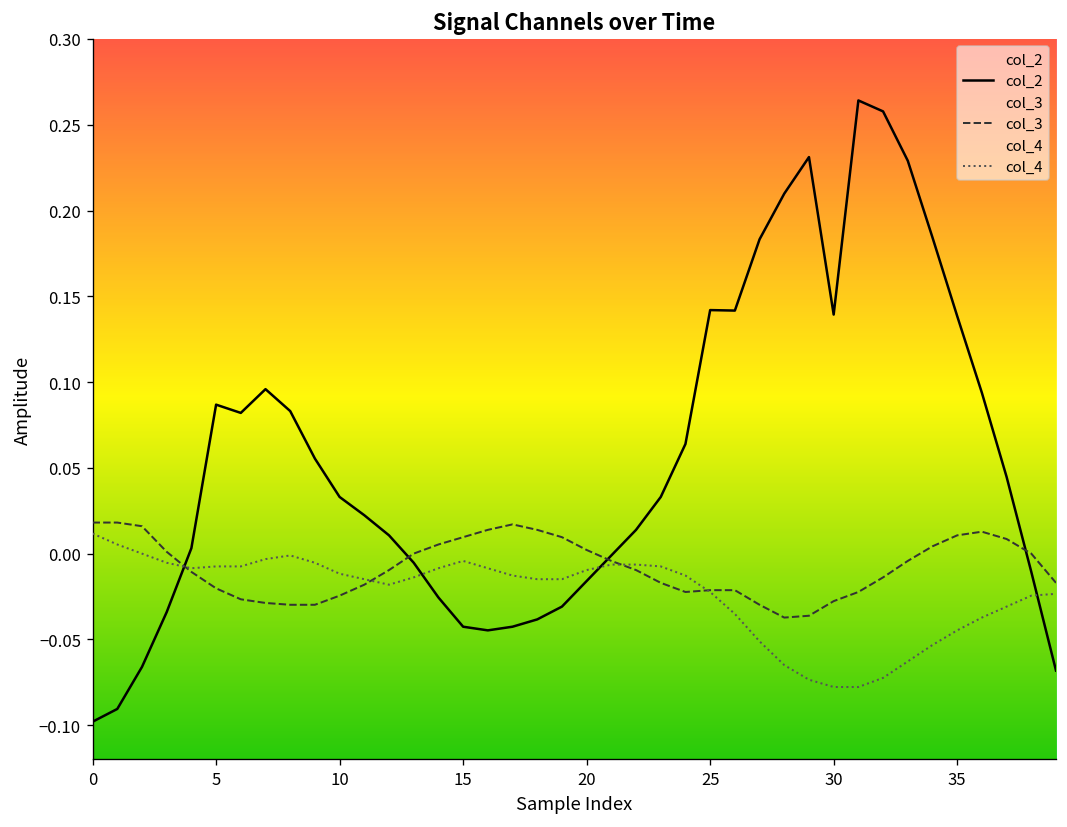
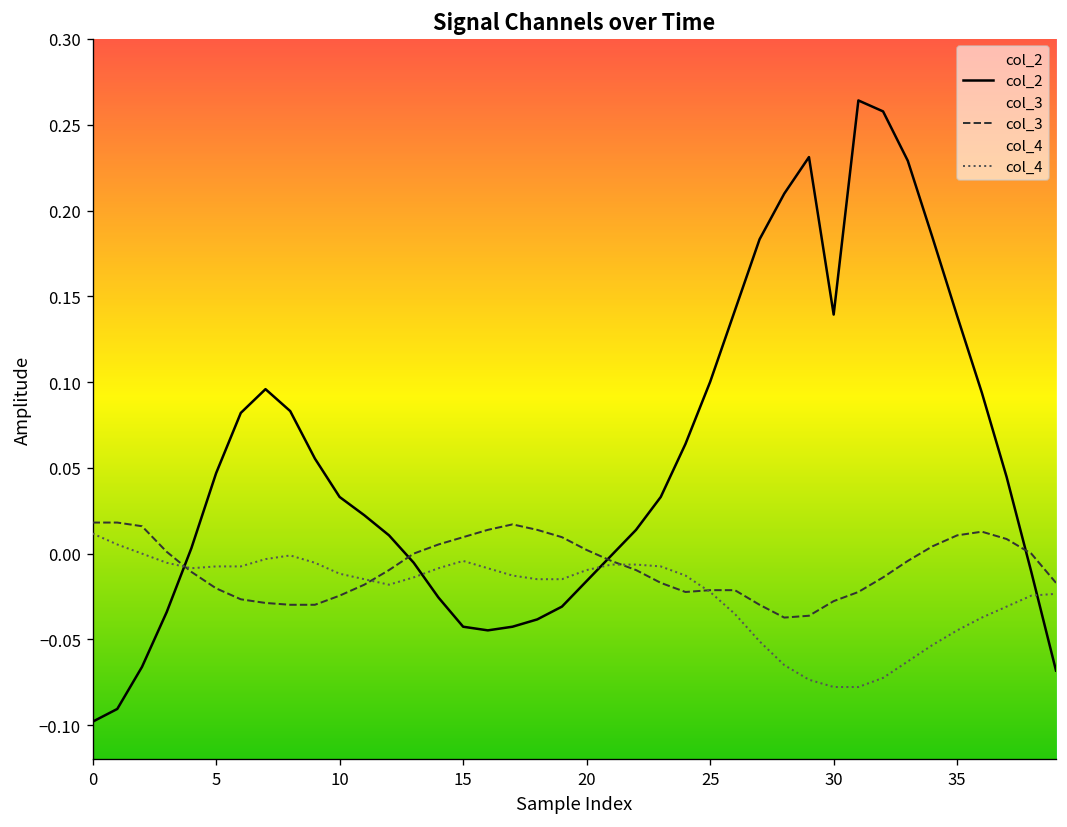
  {
    "col_2": {
-     "5": 0.087,
-     "25": 0.142
+     "5": 0.047,
+     "25": 0.100
    }
  }
